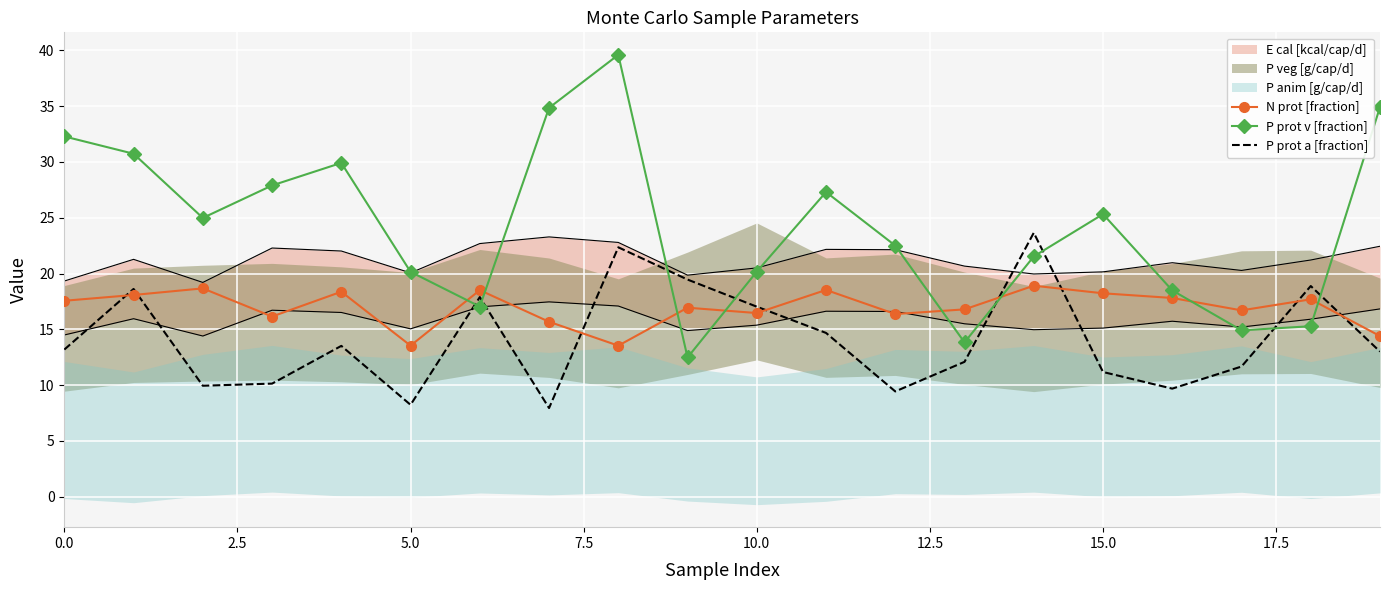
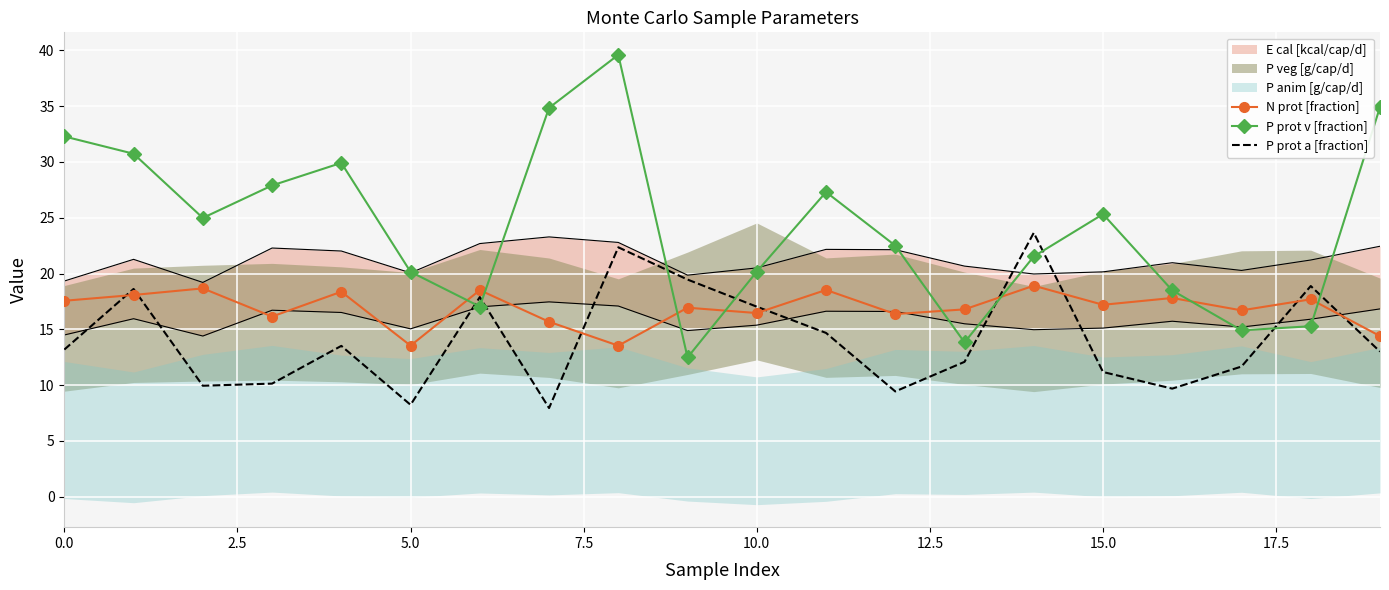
  {
    "E cal [kcal/cap/d]": {
      "0.0": 19.3,
      "10.0": 20.5
    },
    "N prot [fraction]": {
      "0.0": 17.6,
      "5.0": 13.5,
      "10.0": 16.5,
-     "15.0": 18.2
+     "15.0": 17.2
    },
    "P prot v [fraction]": {
      "0.0": 32.3,
      "10.0": 20.2,
      "15.0": 25.3
    }
  }
